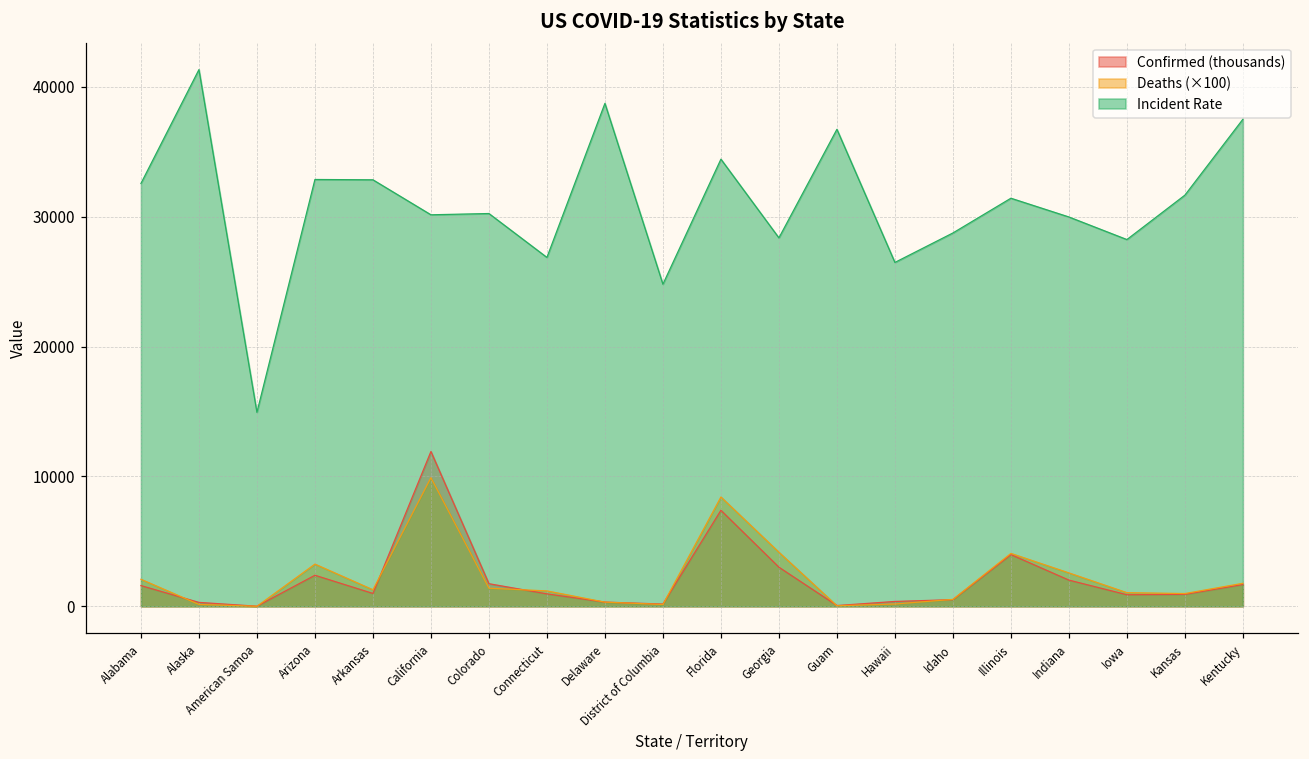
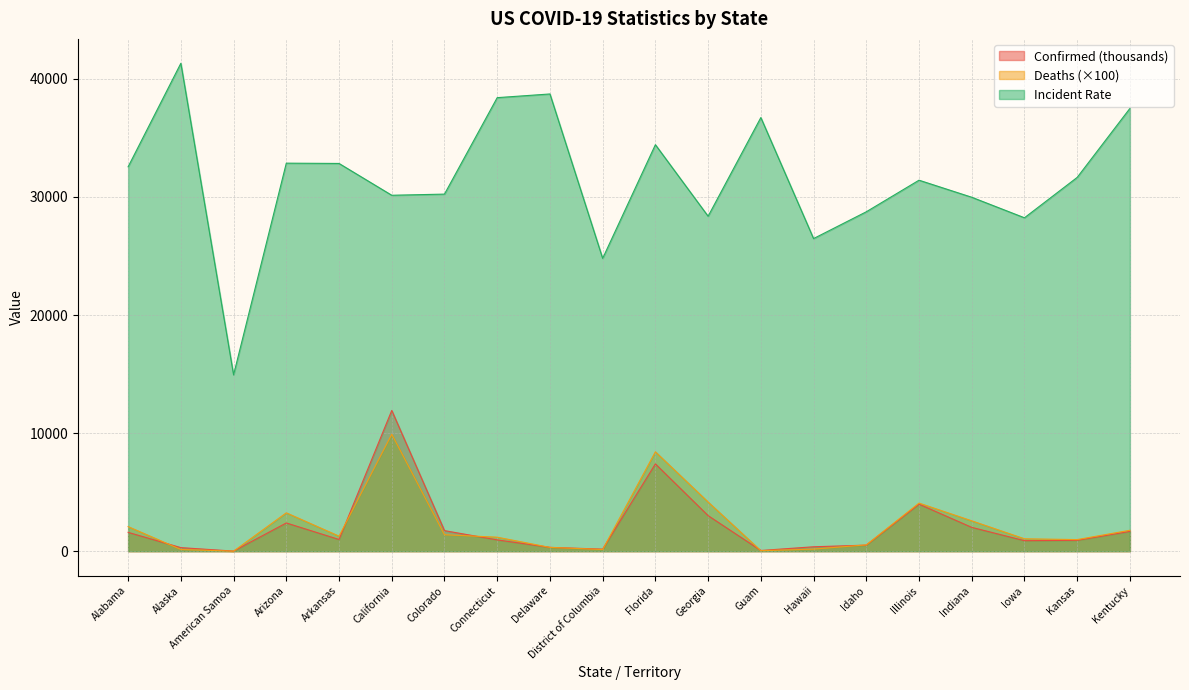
  {
    "Confirmed (thousands)": {
      "Alabama": 1600,
      "Arizona": 2400,
      "Arkansas": 1000,
      "California": 11900,
      "Colorado": 1700,
      "Connecticut": 1000,
      "Florida": 7400,
      "Georgia": 3000,
      "Indiana": 2000
    },
    "Deaths (×100)": {
      "Alabama": 2100,
      "Arizona": 3300,
      "Arkansas": 1300,
      "California": 9900,
      "Colorado": 1400,
      "Connecticut": 1200,
      "Florida": 8400,
      "Georgia": 4200,
      "Indiana": 2600
    },
    "Incident Rate": {
      "Alabama": 32600,
      "Alaska": 41300,
      "American Samoa": 14900,
      "Arizona": 32900,
      "Arkansas": 32800,
      "California": 30100,
      "Colorado": 30200,
-     "Connecticut": 26900,
+     "Connecticut": 38400,
      "Delaware": 38700,
      "District of Columbia": 24800,
      "Florida": 34400,
      "Georgia": 28400,
      "Guam": 36700,
      "Hawaii": 26500,
      "Idaho": 28700,
      "Illinois": 31400,
      "Indiana": 30000,
      "Iowa": 28200,
      "Kansas": 31700,
      "Kentucky": 37500
    }
  }
